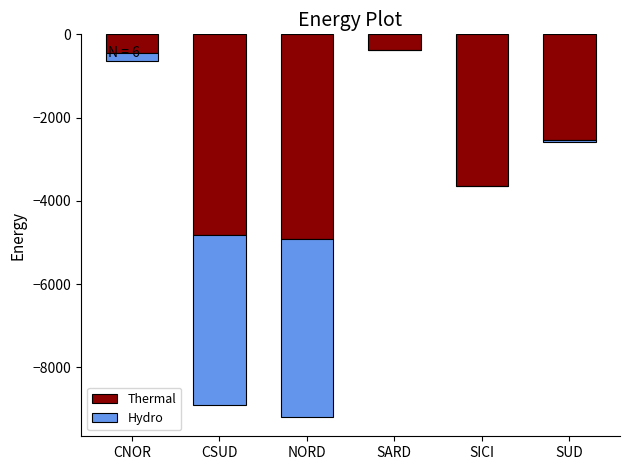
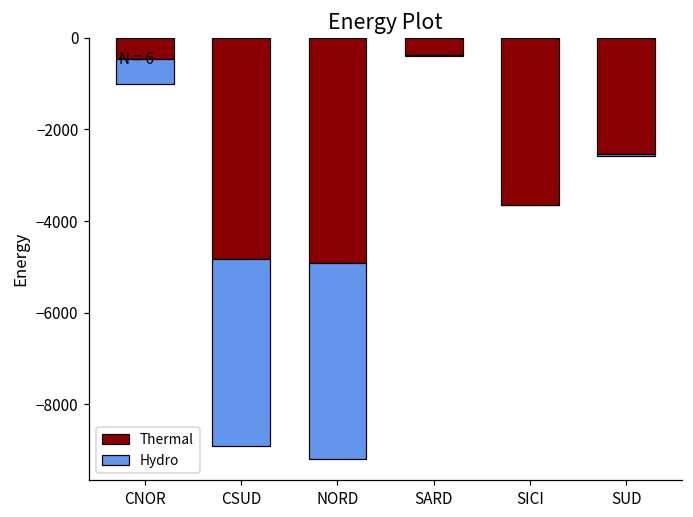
  {
    "Thermal": {
      "CNOR": -500,
      "CSUD": -4800,
      "NORD": -4900,
      "SARD": -400,
      "SICI": -3700,
      "SUD": -2500
    },
    "Hydro": {
-     "CNOR": -200,
+     "CNOR": -600,
      "CSUD": -4100,
      "NORD": -4300
    }
  }
